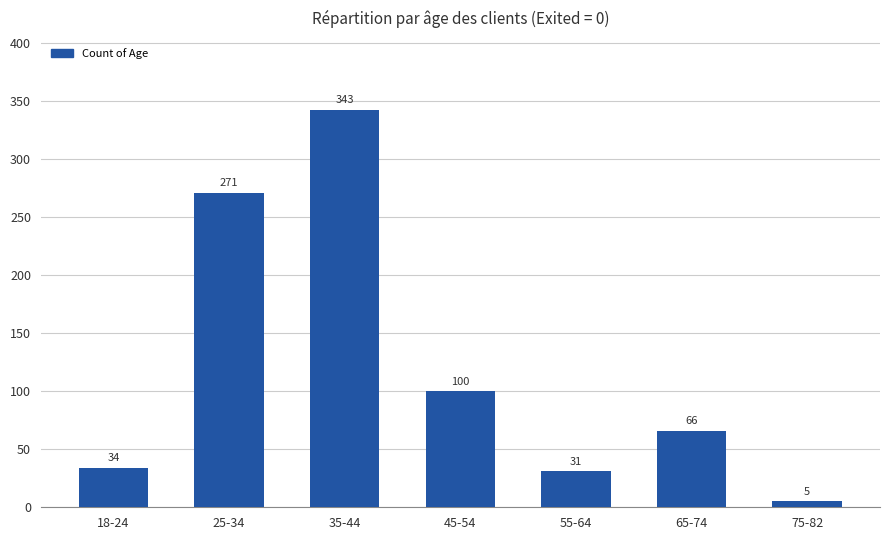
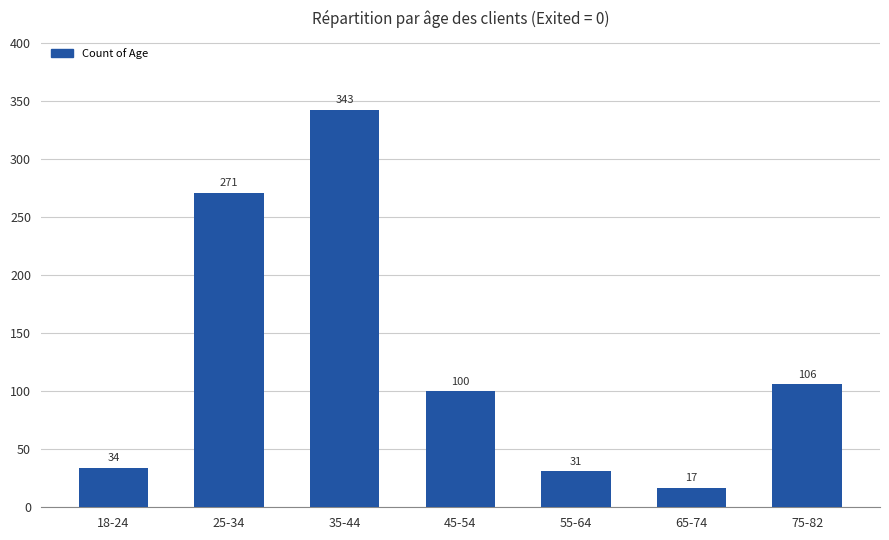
  {
    "18-24": 34,
    "25-34": 271,
    "35-44": 343,
    "45-54": 100,
    "55-64": 31,
-   "65-74": 66,
-   "75-82": 5
+   "65-74": 17,
+   "75-82": 106
  }
